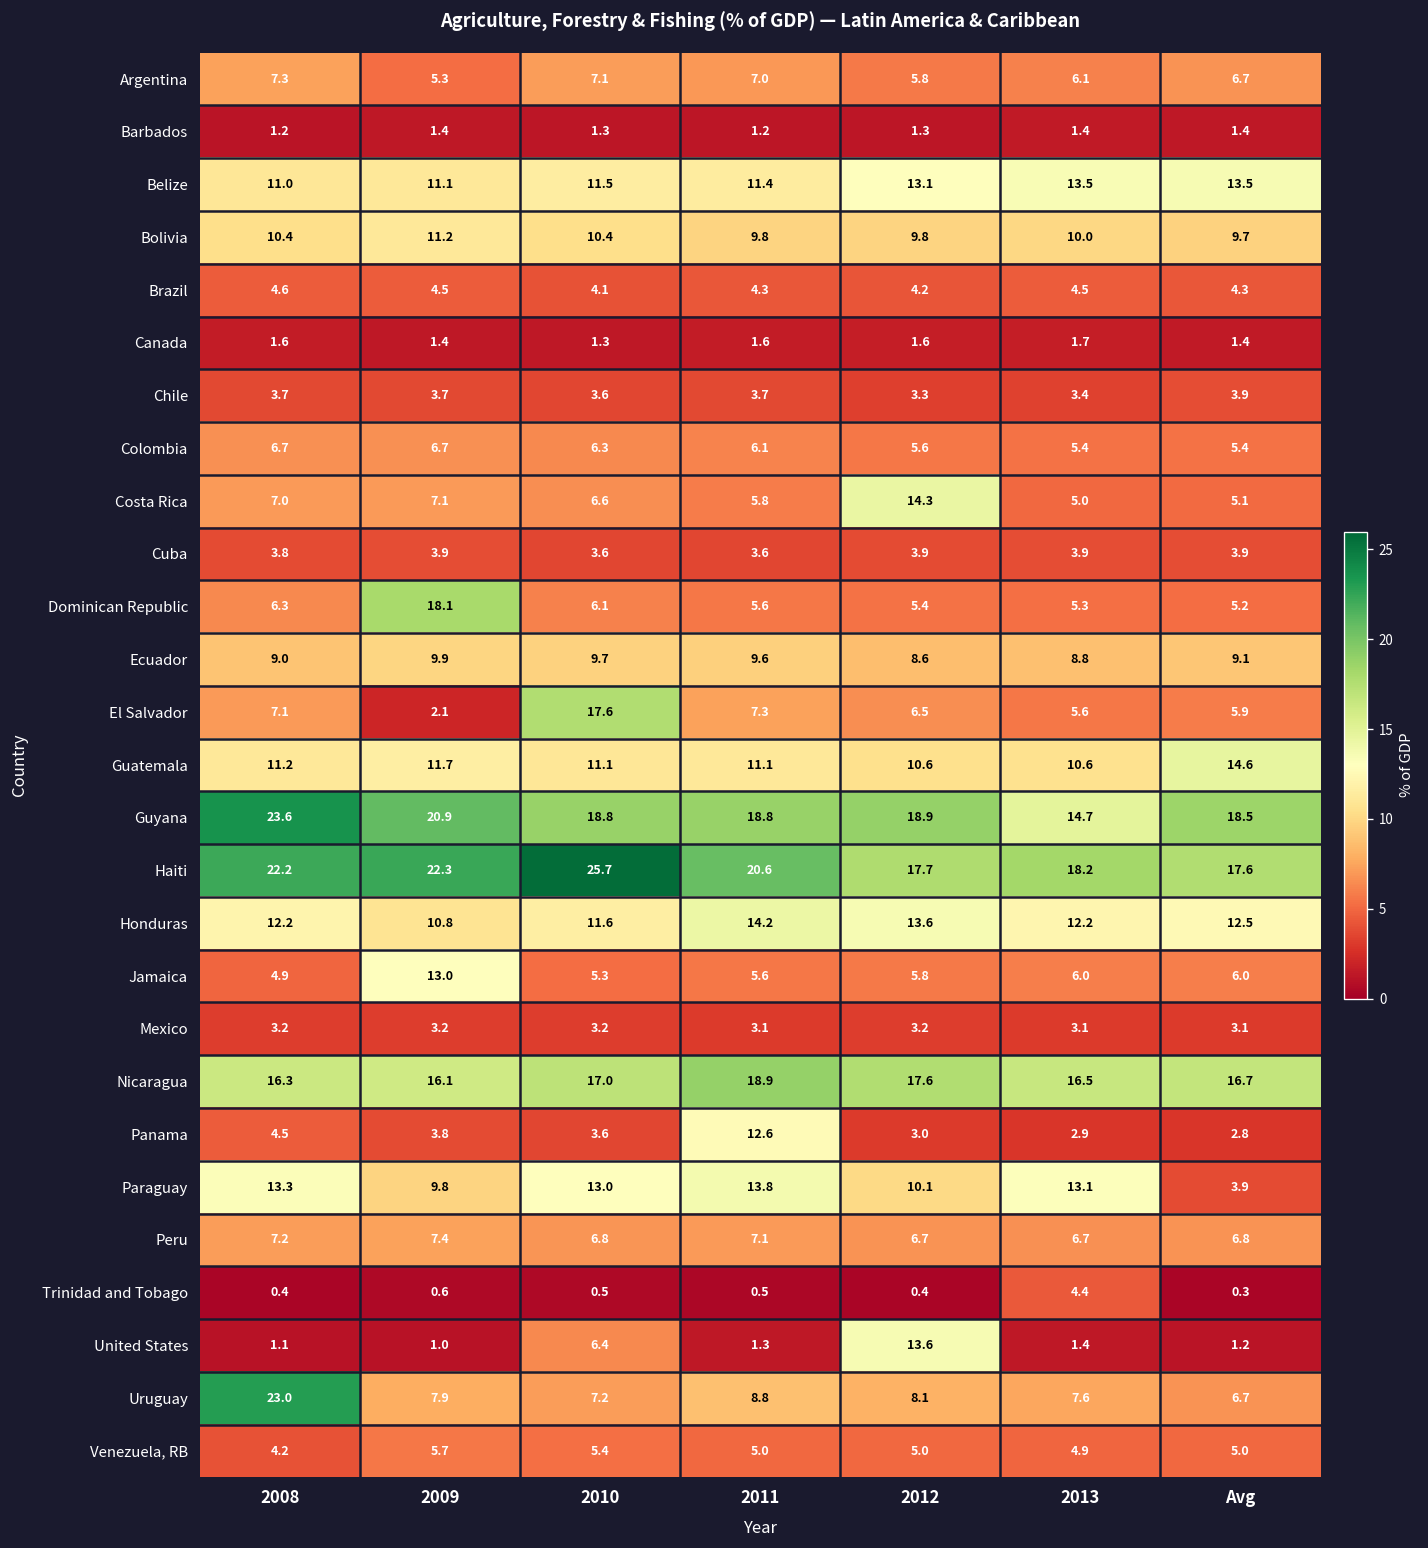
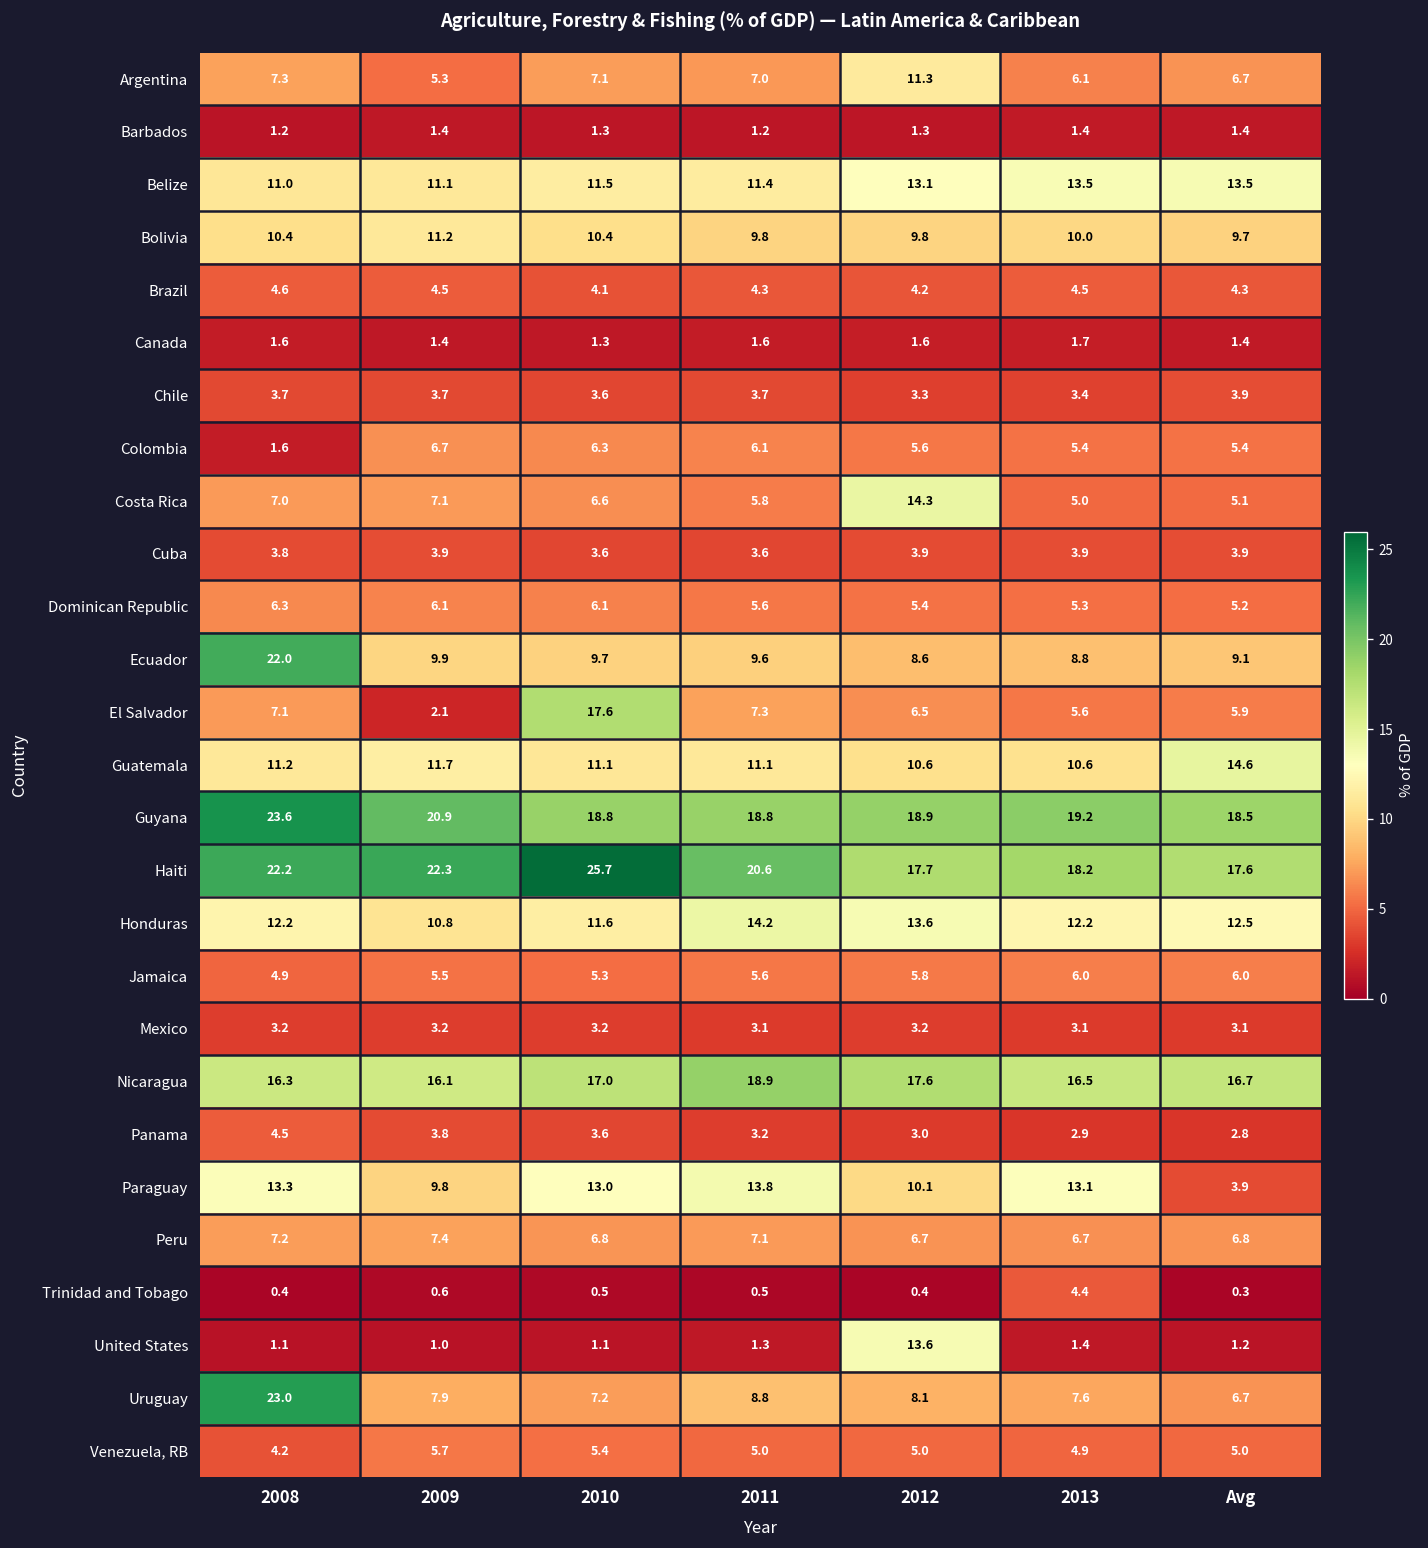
  {
    "Argentina": {
      "2008": 7.3,
      "2009": 5.3,
      "2010": 7.1,
      "2011": 7.0,
-     "2012": 5.8,
+     "2012": 11.3,
      "2013": 6.1,
      "Avg": 6.7
    },
    "Barbados": {
      "2008": 1.2,
      "2009": 1.4,
      "2010": 1.3,
      "2011": 1.2,
      "2012": 1.3,
      "2013": 1.4,
      "Avg": 1.4
    },
    "Belize": {
      "2008": 11.0,
      "2009": 11.1,
      "2010": 11.5,
      "2011": 11.4,
      "2012": 13.1,
      "2013": 13.5,
      "Avg": 13.5
    },
    "Bolivia": {
      "2008": 10.4,
      "2009": 11.2,
      "2010": 10.4,
      "2011": 9.8,
      "2012": 9.8,
      "2013": 10.0,
      "Avg": 9.7
    },
    "Brazil": {
      "2008": 4.6,
      "2009": 4.5,
      "2010": 4.1,
      "2011": 4.3,
      "2012": 4.2,
      "2013": 4.5,
      "Avg": 4.3
    },
    "Canada": {
      "2008": 1.6,
      "2009": 1.4,
      "2010": 1.3,
      "2011": 1.6,
      "2012": 1.6,
      "2013": 1.7,
      "Avg": 1.4
    },
    "Chile": {
      "2008": 3.7,
      "2009": 3.7,
      "2010": 3.6,
      "2011": 3.7,
      "2012": 3.3,
      "2013": 3.4,
      "Avg": 3.9
    },
    "Colombia": {
-     "2008": 6.7,
+     "2008": 1.6,
      "2009": 6.7,
      "2010": 6.3,
      "2011": 6.1,
      "2012": 5.6,
      "2013": 5.4,
      "Avg": 5.4
    },
    "Costa Rica": {
      "2008": 7.0,
      "2009": 7.1,
      "2010": 6.6,
      "2011": 5.8,
      "2012": 14.3,
      "2013": 5.0,
      "Avg": 5.1
    },
    "Cuba": {
      "2008": 3.8,
      "2009": 3.9,
      "2010": 3.6,
      "2011": 3.6,
      "2012": 3.9,
      "2013": 3.9,
      "Avg": 3.9
    },
    "Dominican Republic": {
      "2008": 6.3,
-     "2009": 18.1,
+     "2009": 6.1,
      "2010": 6.1,
      "2011": 5.6,
      "2012": 5.4,
      "2013": 5.3,
      "Avg": 5.2
    },
    "Ecuador": {
-     "2008": 9.0,
+     "2008": 22.0,
      "2009": 9.9,
      "2010": 9.7,
      "2011": 9.6,
      "2012": 8.6,
      "2013": 8.8,
      "Avg": 9.1
    },
    "El Salvador": {
      "2008": 7.1,
      "2009": 2.1,
      "2010": 17.6,
      "2011": 7.3,
      "2012": 6.5,
      "2013": 5.6,
      "Avg": 5.9
    },
    "Guatemala": {
      "2008": 11.2,
      "2009": 11.7,
      "2010": 11.1,
      "2011": 11.1,
      "2012": 10.6,
      "2013": 10.6,
      "Avg": 14.6
    },
    "Guyana": {
      "2008": 23.6,
      "2009": 20.9,
      "2010": 18.8,
      "2011": 18.8,
      "2012": 18.9,
-     "2013": 14.7,
+     "2013": 19.2,
      "Avg": 18.5
    },
    "Haiti": {
      "2008": 22.2,
      "2009": 22.3,
      "2010": 25.7,
      "2011": 20.6,
      "2012": 17.7,
      "2013": 18.2,
      "Avg": 17.6
    },
    "Honduras": {
      "2008": 12.2,
      "2009": 10.8,
      "2010": 11.6,
      "2011": 14.2,
      "2012": 13.6,
      "2013": 12.2,
      "Avg": 12.5
    },
    "Jamaica": {
      "2008": 4.9,
-     "2009": 13.0,
+     "2009": 5.5,
      "2010": 5.3,
      "2011": 5.6,
      "2012": 5.8,
      "2013": 6.0,
      "Avg": 6.0
    },
    "Mexico": {
      "2008": 3.2,
      "2009": 3.2,
      "2010": 3.2,
      "2011": 3.1,
      "2012": 3.2,
      "2013": 3.1,
      "Avg": 3.1
    },
    "Nicaragua": {
      "2008": 16.3,
      "2009": 16.1,
      "2010": 17.0,
      "2011": 18.9,
      "2012": 17.6,
      "2013": 16.5,
      "Avg": 16.7
    },
    "Panama": {
      "2008": 4.5,
      "2009": 3.8,
      "2010": 3.6,
-     "2011": 12.6,
+     "2011": 3.2,
      "2012": 3.0,
      "2013": 2.9,
      "Avg": 2.8
    },
    "Paraguay": {
      "2008": 13.3,
      "2009": 9.8,
      "2010": 13.0,
      "2011": 13.8,
      "2012": 10.1,
      "2013": 13.1,
      "Avg": 3.9
    },
    "Peru": {
      "2008": 7.2,
      "2009": 7.4,
      "2010": 6.8,
      "2011": 7.1,
      "2012": 6.7,
      "2013": 6.7,
      "Avg": 6.8
    },
    "Trinidad and Tobago": {
      "2008": 0.4,
      "2009": 0.6,
      "2010": 0.5,
      "2011": 0.5,
      "2012": 0.4,
      "2013": 4.4,
      "Avg": 0.3
    },
    "United States": {
      "2008": 1.1,
      "2009": 1.0,
-     "2010": 6.4,
+     "2010": 1.1,
      "2011": 1.3,
      "2012": 13.6,
      "2013": 1.4,
      "Avg": 1.2
    },
    "Uruguay": {
      "2008": 23.0,
      "2009": 7.9,
      "2010": 7.2,
      "2011": 8.8,
      "2012": 8.1,
      "2013": 7.6,
      "Avg": 6.7
    },
    "Venezuela, RB": {
      "2008": 4.2,
      "2009": 5.7,
      "2010": 5.4,
      "2011": 5.0,
      "2012": 5.0,
      "2013": 4.9,
      "Avg": 5.0
    }
  }
